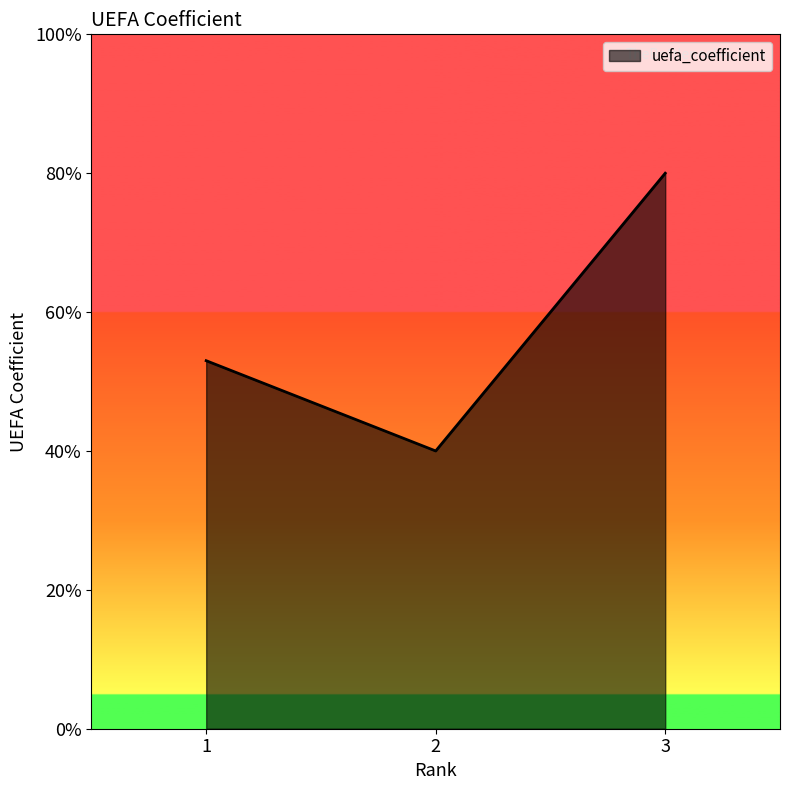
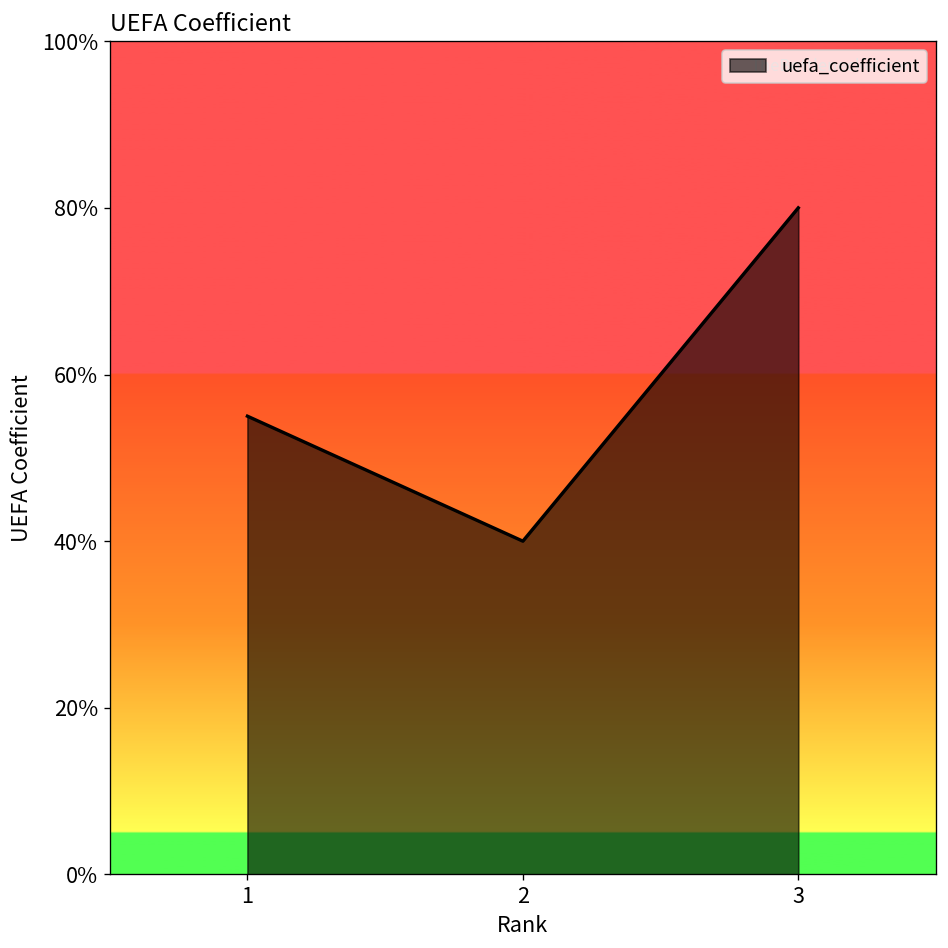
  {
-   "1": "53%",
+   "1": "55%",
    "2": "40%",
    "3": "80%"
  }
